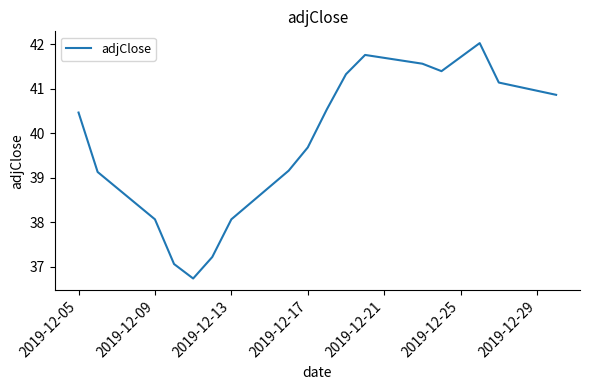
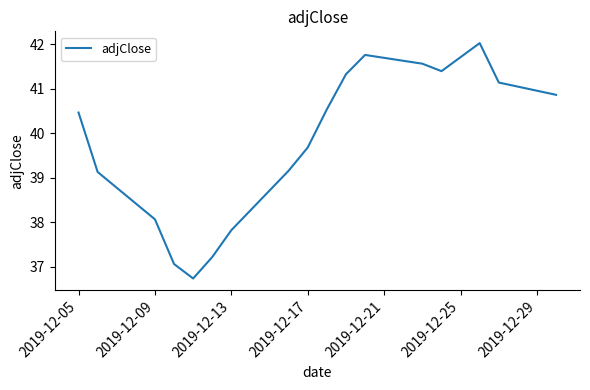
  {
    "2019-12-05": 40.5,
    "2019-12-09": 38.1,
-   "2019-12-13": 38.1,
+   "2019-12-13": 37.8,
    "2019-12-17": 39.7
  }
